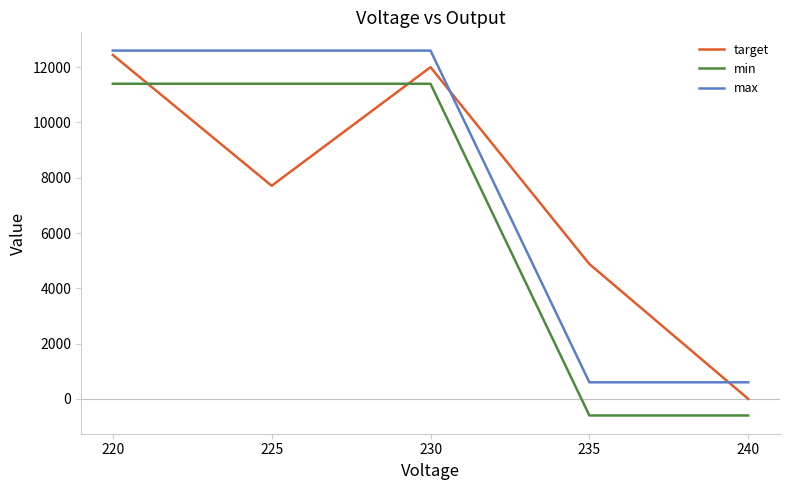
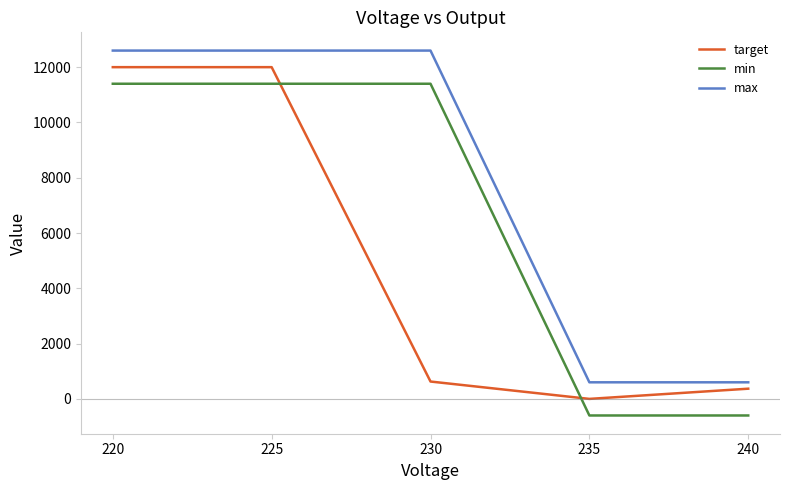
  {
    "target": {
-     "220": 12400,
-     "225": 7700,
-     "230": 12000,
-     "235": 4900,
-     "240": 0
+     "220": 12000,
+     "225": 12000,
+     "230": 600,
+     "235": 0,
+     "240": 400
    },
    "min": {
      "220": 11400,
      "225": 11400,
      "230": 11400,
      "235": -600,
      "240": -600
    },
    "max": {
      "220": 12600,
      "225": 12600,
      "230": 12600,
      "235": 600,
      "240": 600
    }
  }
